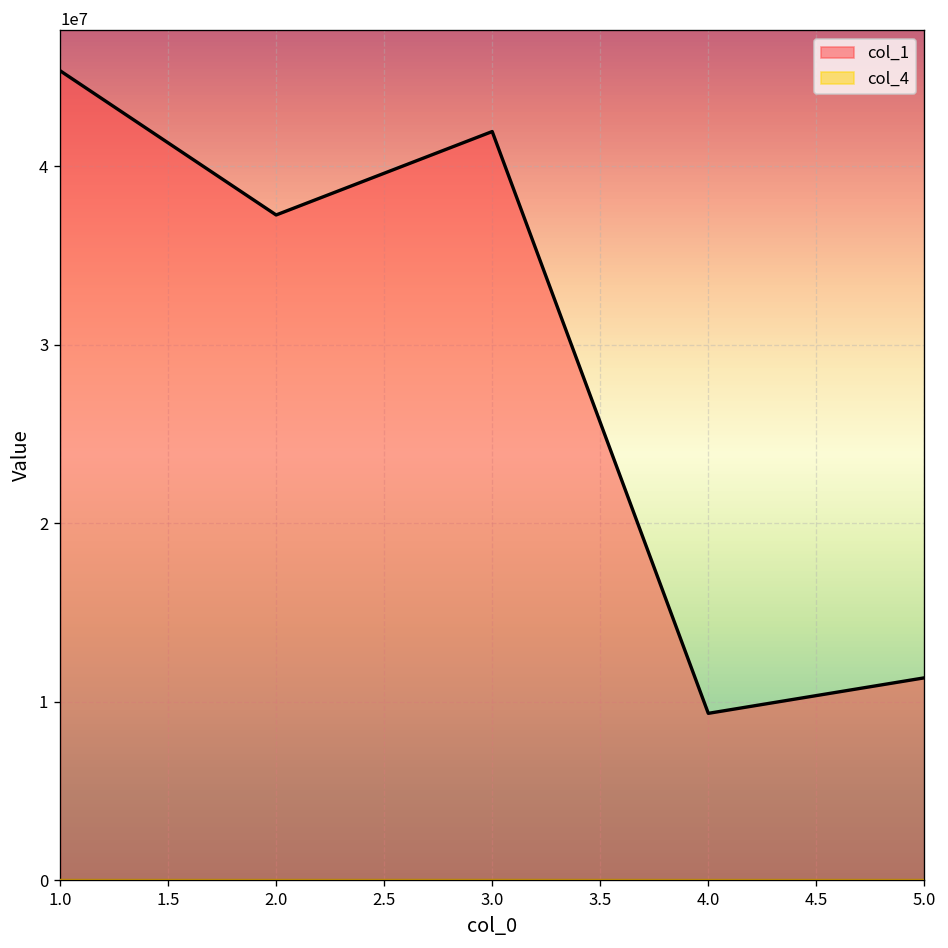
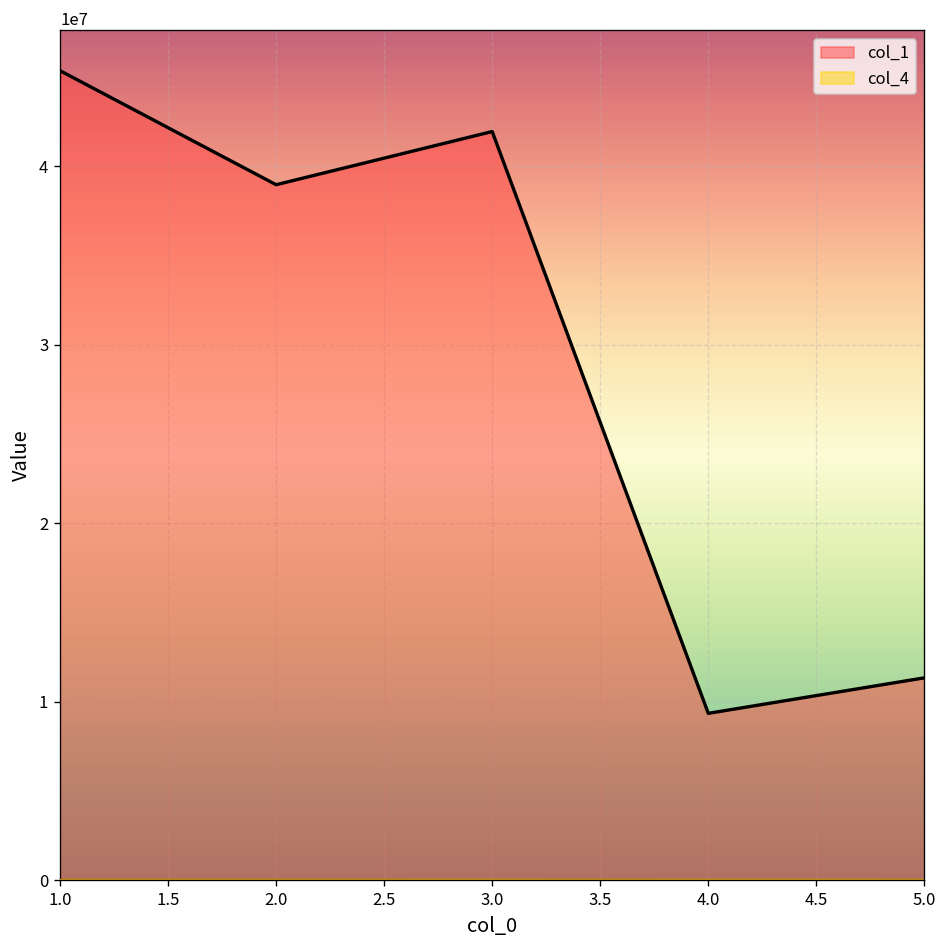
  {
    "col_1": {
      "1.0": 45400000,
-     "2.0": 37300000,
+     "2.0": 39000000,
      "3.0": 42000000,
      "4.0": 9400000,
      "5.0": 11400000
    },
    "col_4": {
      "1.0": 0,
      "2.0": 0,
      "3.0": 0,
      "4.0": 0,
      "5.0": 0
    }
  }
